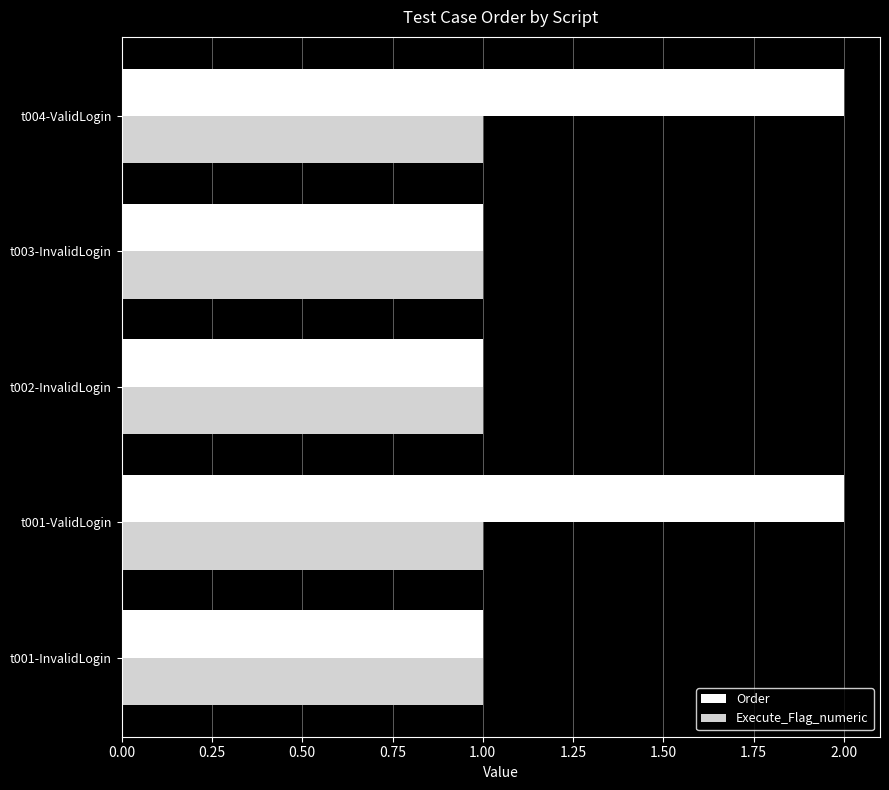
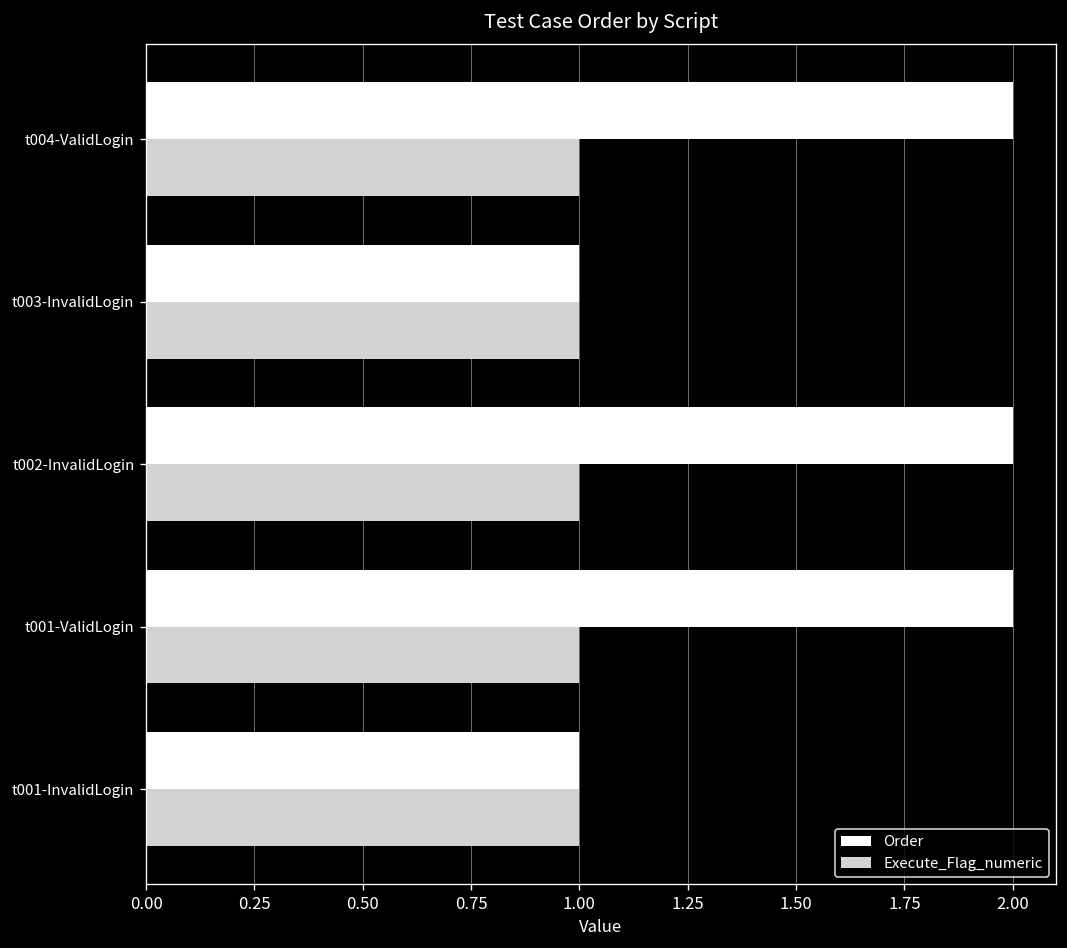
  {
    "Order": {
      "t004-ValidLogin": 2,
      "t003-InvalidLogin": 1,
-     "t002-InvalidLogin": 1,
+     "t002-InvalidLogin": 2,
      "t001-ValidLogin": 2,
      "t001-InvalidLogin": 1
    },
    "Execute_Flag_numeric": {
      "t004-ValidLogin": 1,
      "t003-InvalidLogin": 1,
      "t002-InvalidLogin": 1,
      "t001-ValidLogin": 1,
      "t001-InvalidLogin": 1
    }
  }
